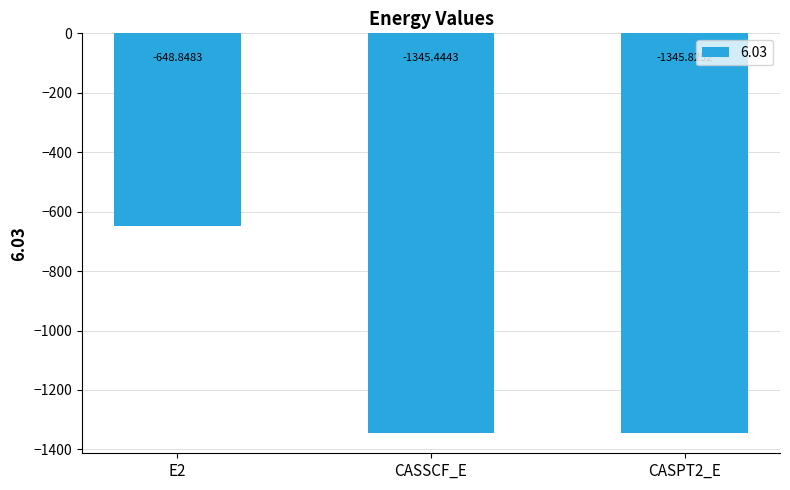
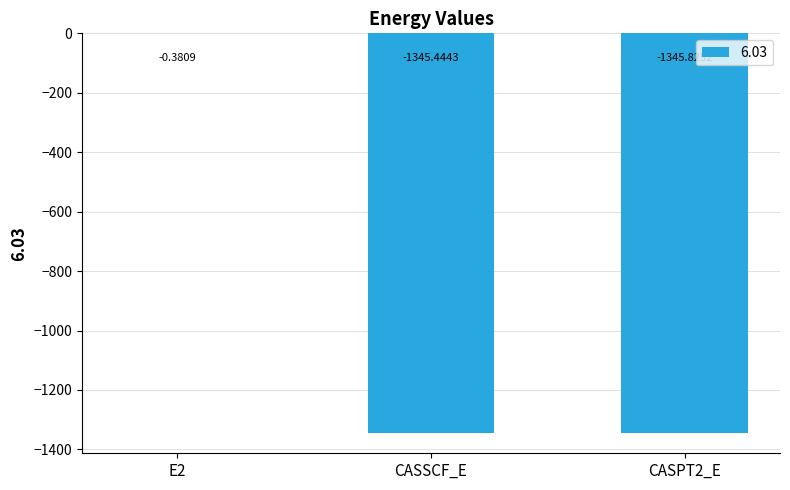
  {
-   "E2": -648.8483,
+   "E2": -0.3809,
    "CASSCF_E": -1345.4443
  }
